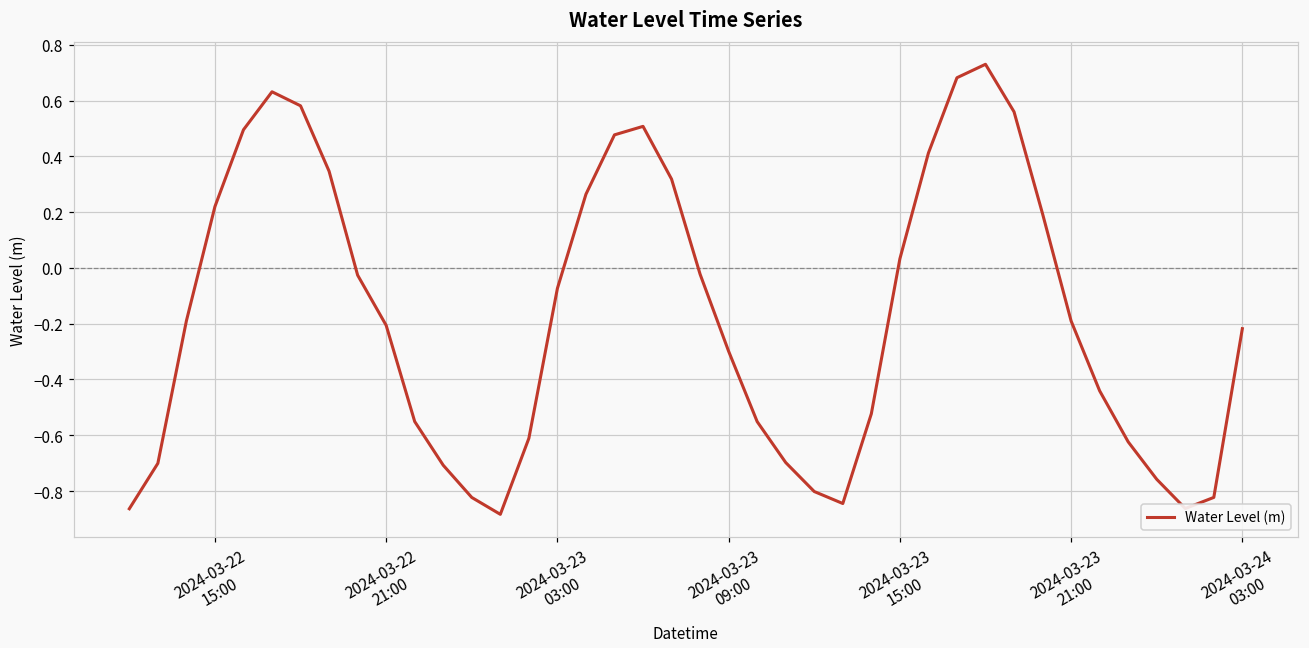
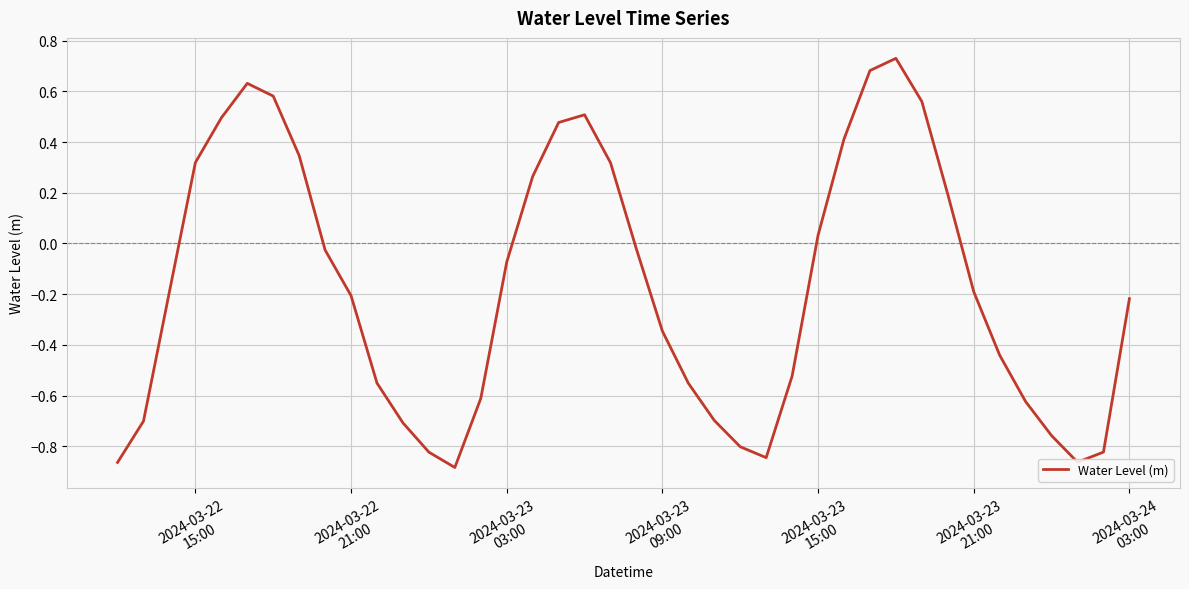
  {
-   "2024-03-22 15:00": 0.22,
+   "2024-03-22 15:00": 0.32,
    "2024-03-22 21:00": -0.21,
    "2024-03-23 03:00": -0.07,
-   "2024-03-23 09:00": -0.30,
+   "2024-03-23 09:00": -0.35,
    "2024-03-23 15:00": 0.03,
    "2024-03-23 21:00": -0.19,
    "2024-03-24 03:00": -0.22
  }
